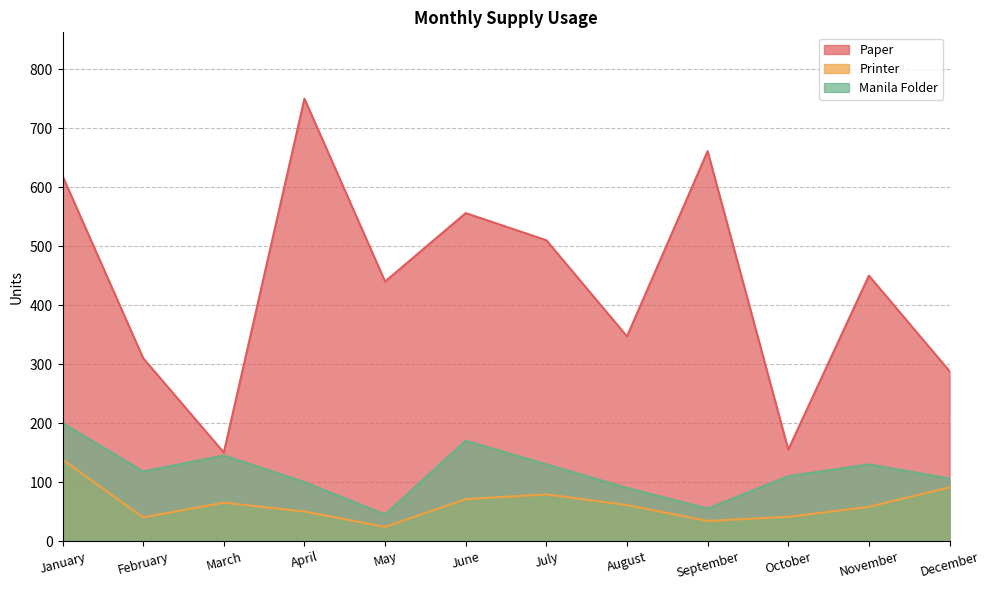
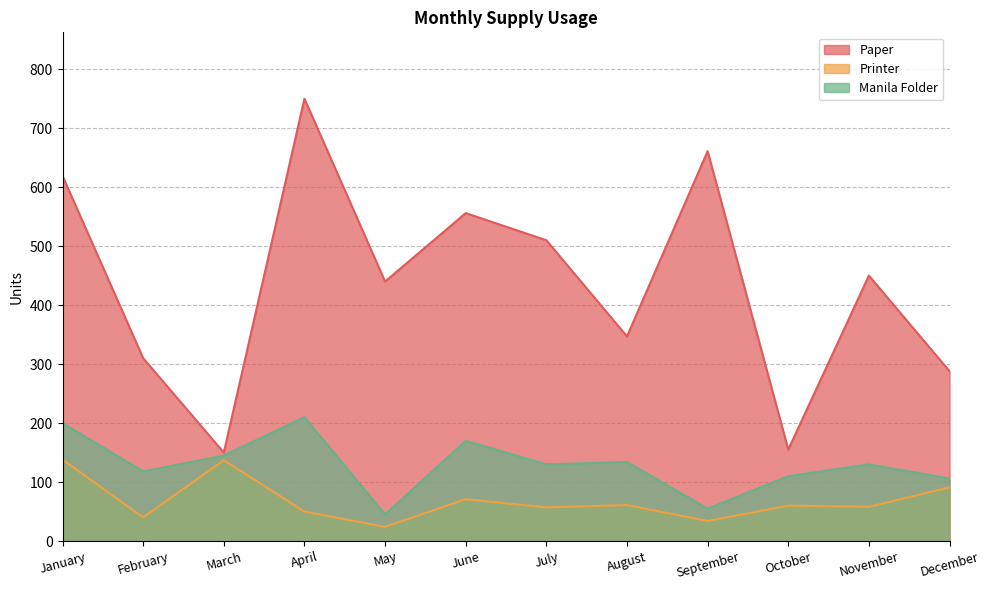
  {
    "Paper": {
      "January": 620,
      "February": 310,
      "March": 150,
      "April": 750,
      "May": 440,
      "June": 560,
      "July": 510,
      "August": 350,
      "September": 660,
      "October": 160,
      "November": 450,
      "December": 290
    },
    "Printer": {
      "January": 140,
      "February": 40,
-     "March": 70,
+     "March": 140,
      "April": 50,
      "May": 20,
      "June": 70,
-     "July": 80,
+     "July": 60,
      "August": 60,
      "September": 30,
-     "October": 40,
+     "October": 60,
      "November": 60,
      "December": 90
    },
    "Manila Folder": {
      "January": 200,
      "February": 120,
      "March": 150,
-     "April": 100,
+     "April": 210,
      "May": 50,
      "June": 170,
      "July": 130,
-     "August": 90,
+     "August": 130,
      "September": 60,
      "October": 110,
      "November": 130,
      "December": 110
    }
  }
